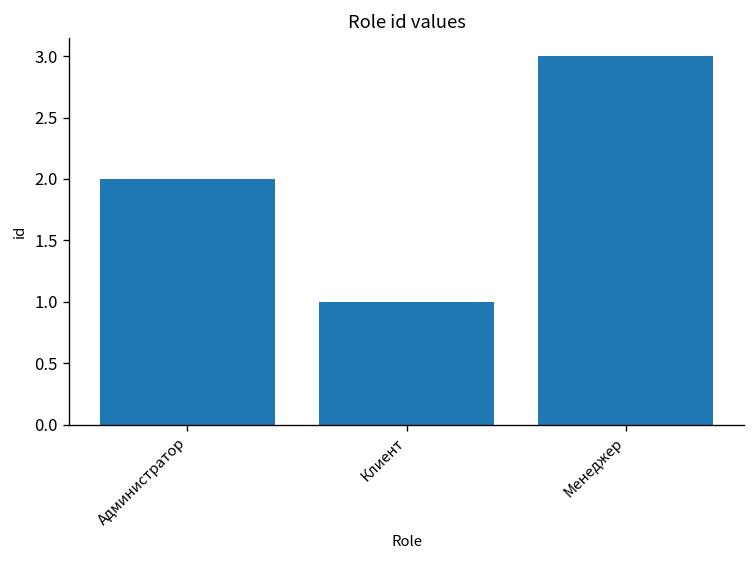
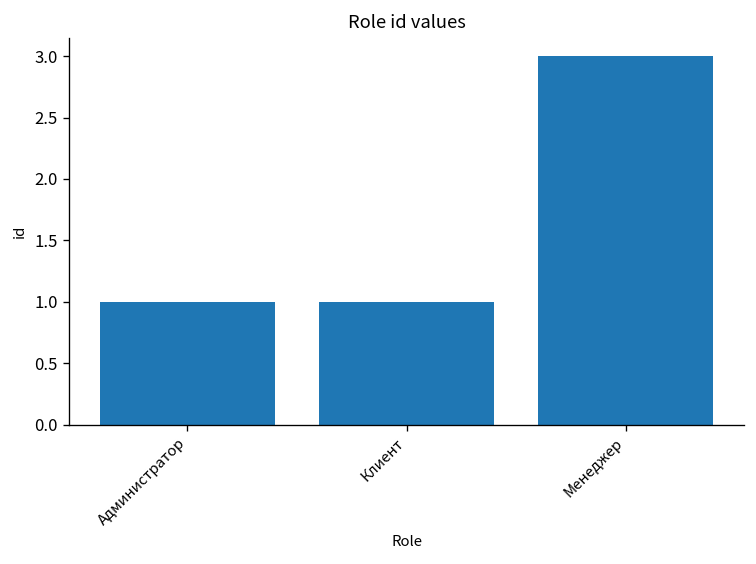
  {
-   "Администратор": 2,
+   "Администратор": 1,
    "Клиент": 1,
    "Менеджер": 3
  }
